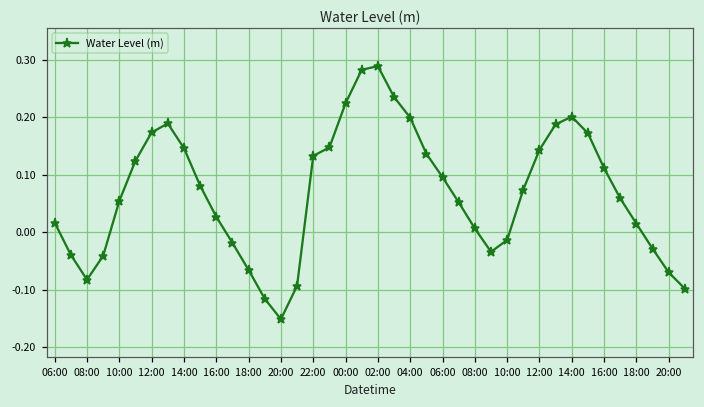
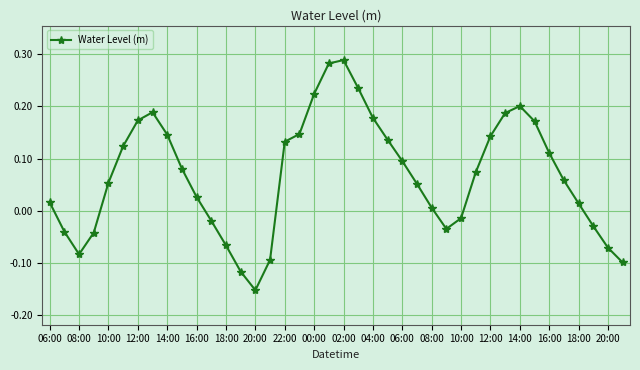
  {
    "22:00": 0.13,
    "00:00": 0.22,
    "02:00": 0.29,
-   "04:00": 0.20
+   "04:00": 0.18
  }
